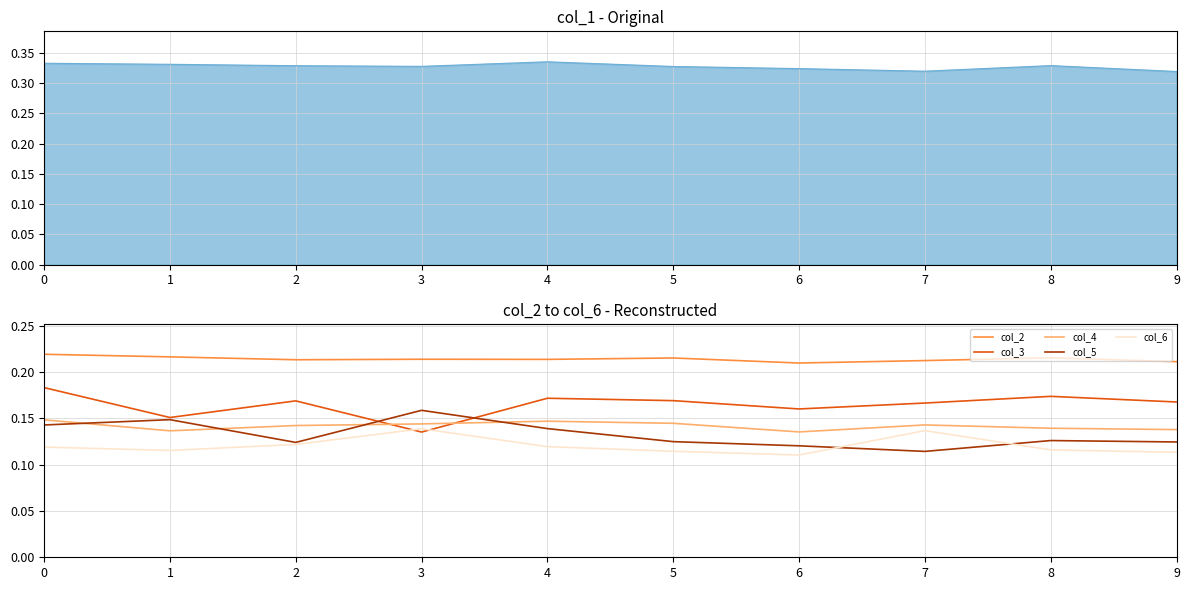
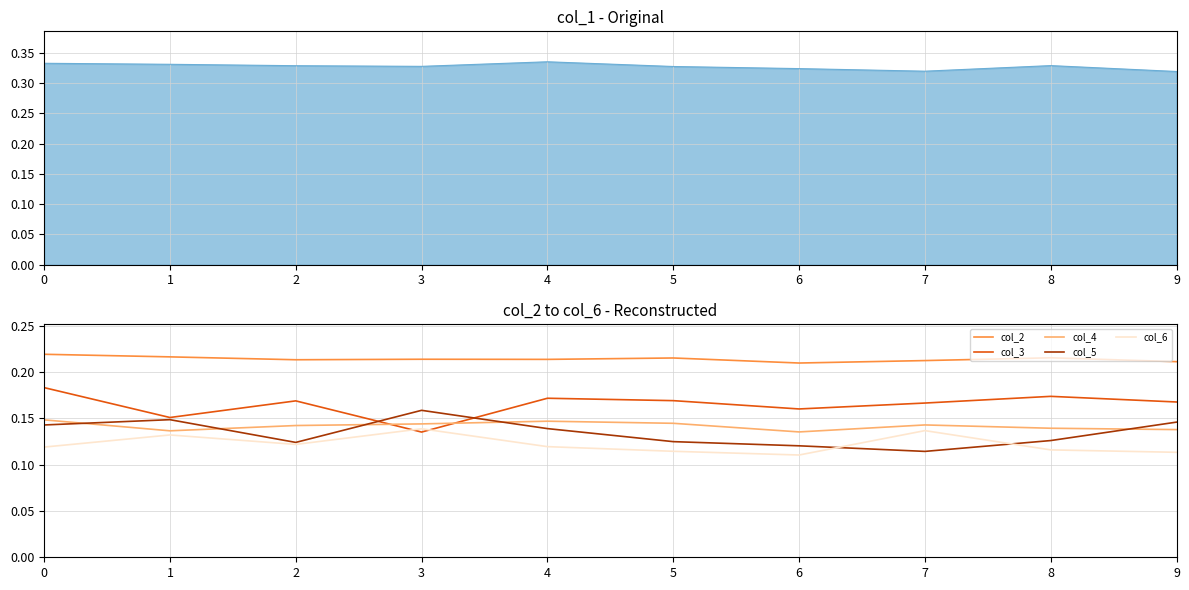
  {
    "col_1 - Original": {
      "0": 0.33,
      "1": 0.33,
      "2": 0.33,
      "3": 0.33,
      "4": 0.33,
      "5": 0.33,
      "6": 0.32,
      "7": 0.32,
      "8": 0.33,
      "9": 0.32
    },
    "col_2 to col_6 - Reconstructed": {
      "col_3": {
        "0": 0.18,
        "2": 0.17,
        "3": 0.14,
        "4": 0.17,
        "5": 0.17,
        "6": 0.16,
        "7": 0.17,
        "8": 0.17,
        "9": 0.17
      },
      "col_5": {
        "0": 0.14,
        "3": 0.16,
        "4": 0.14,
        "5": 0.12,
        "6": 0.12,
        "7": 0.11,
        "8": 0.13,
-       "9": 0.12
+       "9": 0.15
      },
      "col_6": {
        "0": 0.12,
-       "1": 0.12,
+       "1": 0.13,
        "3": 0.14,
        "4": 0.12,
        "5": 0.11,
        "6": 0.11,
        "7": 0.14,
        "8": 0.12,
        "9": 0.11
      }
    }
  }
